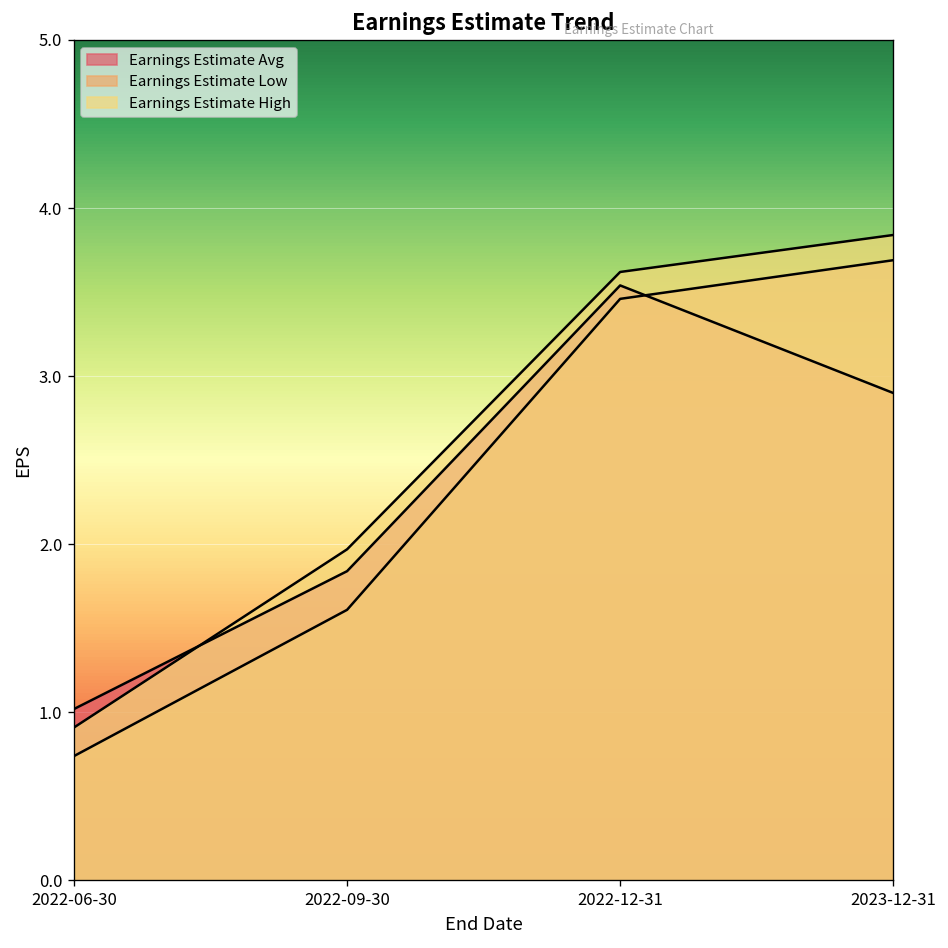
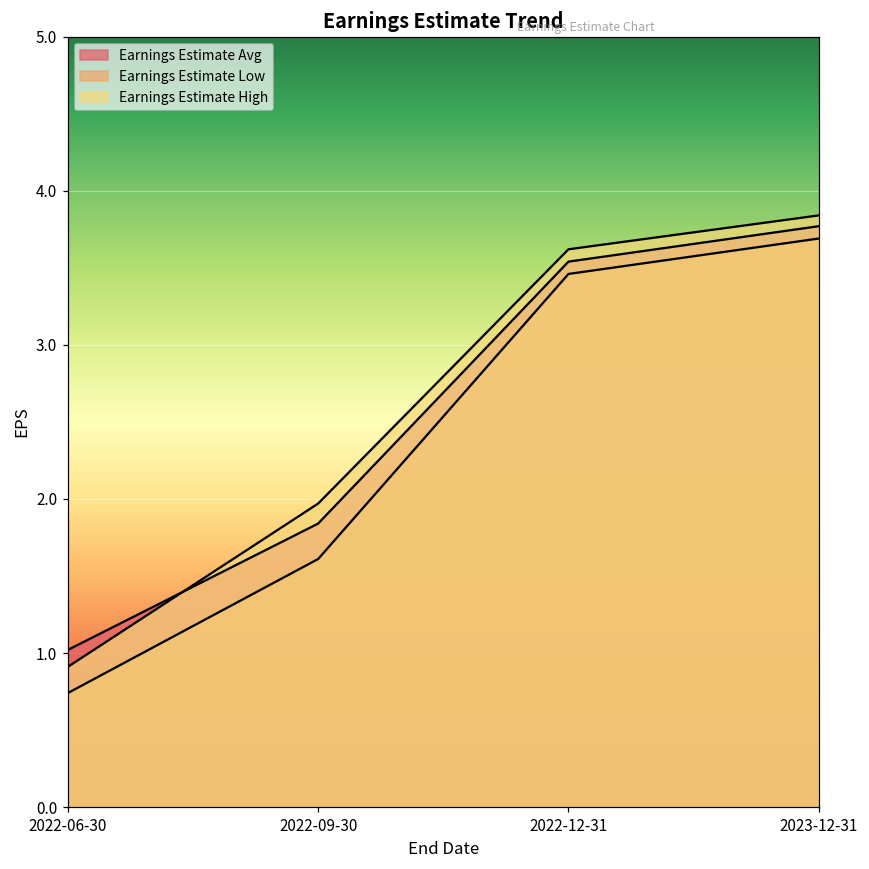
  {
    "Earnings Estimate Avg": {
      "2022-06-30": 1.02,
      "2022-09-30": 1.84,
      "2022-12-31": 3.54,
-     "2023-12-31": 2.90
+     "2023-12-31": 3.77
    }
  }
